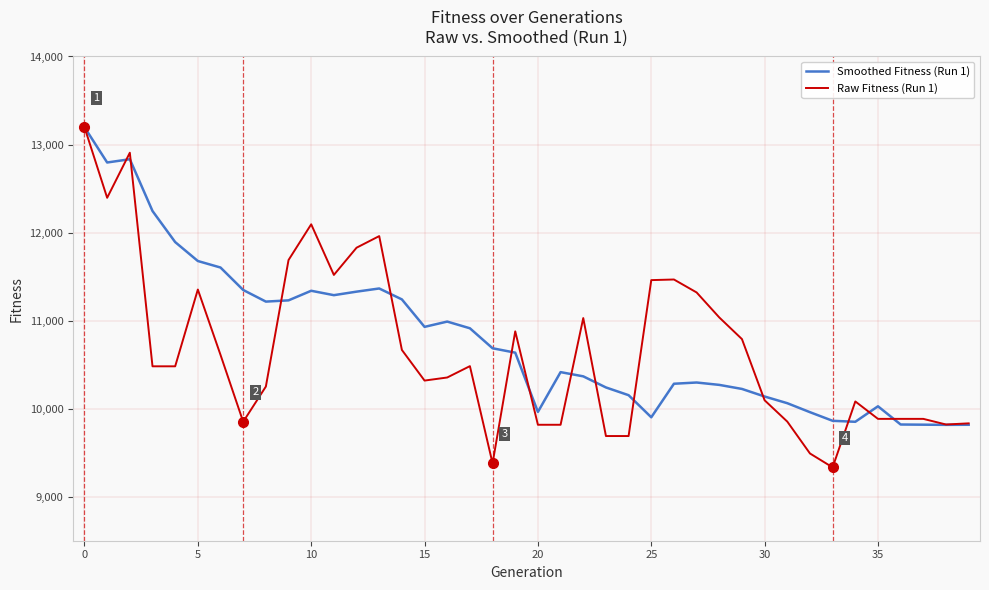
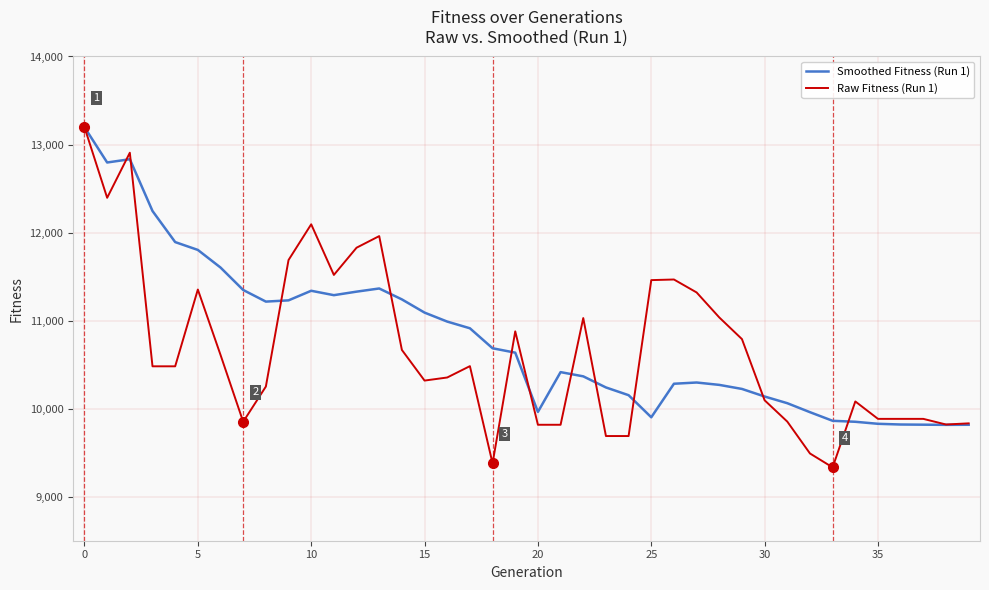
  {
    "Smoothed Fitness (Run 1)": {
-     "5": "11,700",
+     "5": "11,800",
      "10": "11,300",
-     "15": "10,900",
+     "15": "11,100",
      "20": "10,000",
      "25": "9,900",
      "30": "10,100",
-     "35": "10,000"
+     "35": "9,800"
    }
  }
